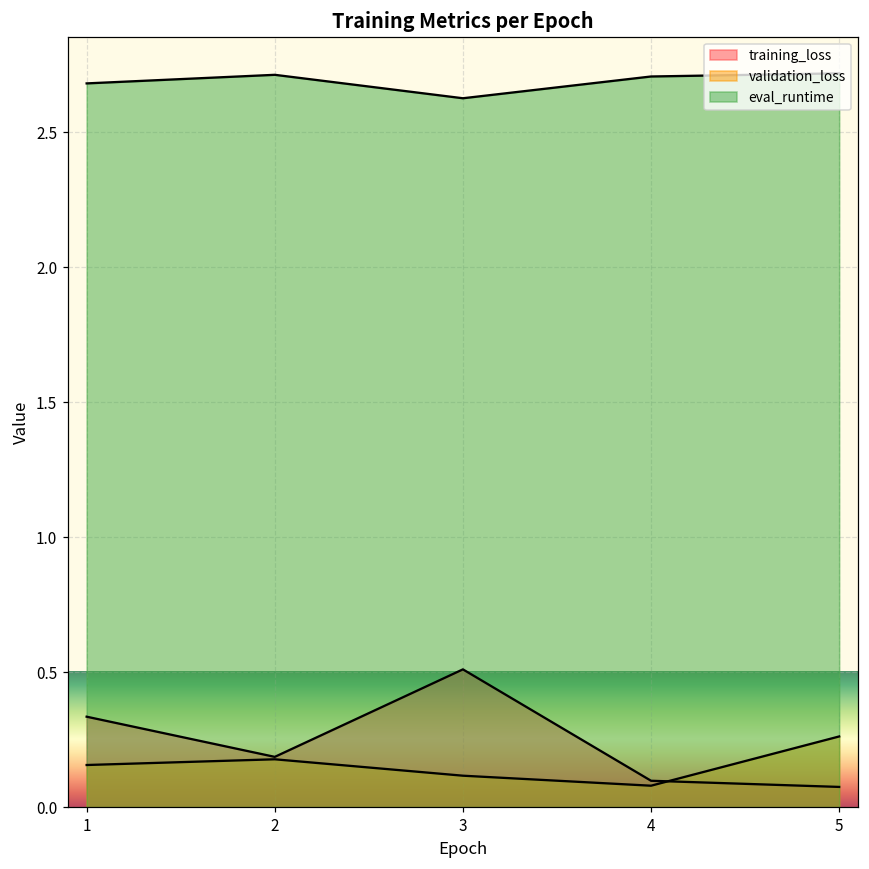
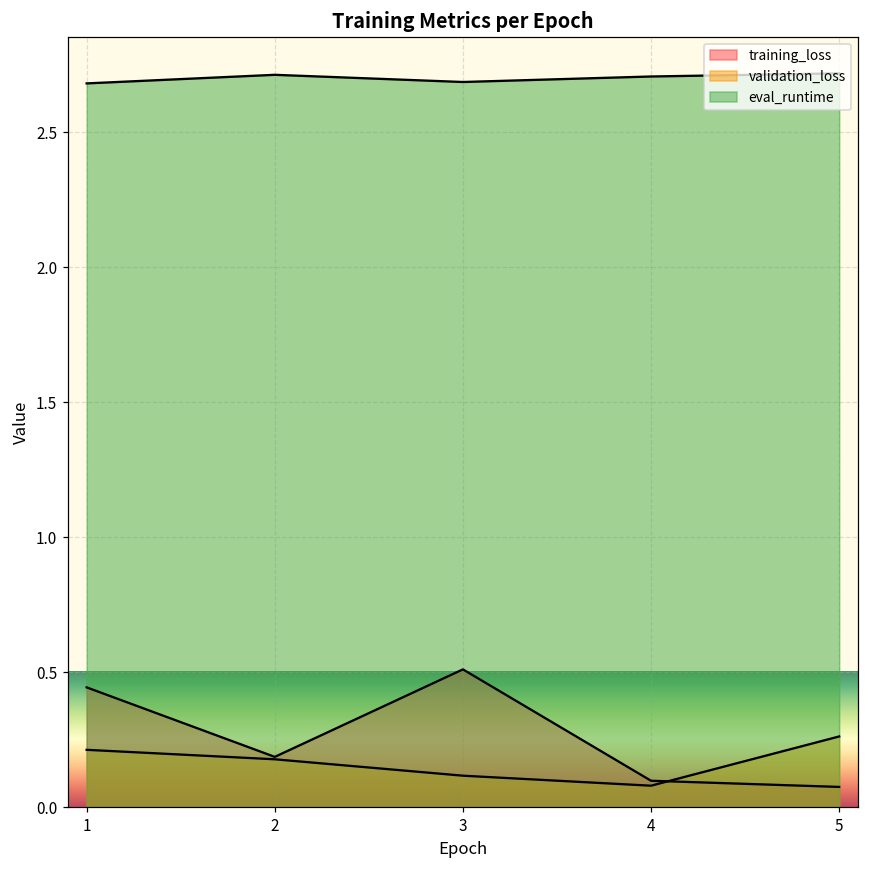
  {
    "training_loss": {
-     "1": 0.33,
+     "1": 0.44,
      "3": 0.51,
      "4": 0.10,
      "5": 0.07
    },
    "validation_loss": {
-     "1": 0.16,
+     "1": 0.21,
      "3": 0.12,
      "4": 0.08,
      "5": 0.26
    },
    "eval_runtime": {
      "1": 2.68,
      "2": 2.71,
-     "3": 2.63,
+     "3": 2.69,
      "4": 2.71
    }
  }
